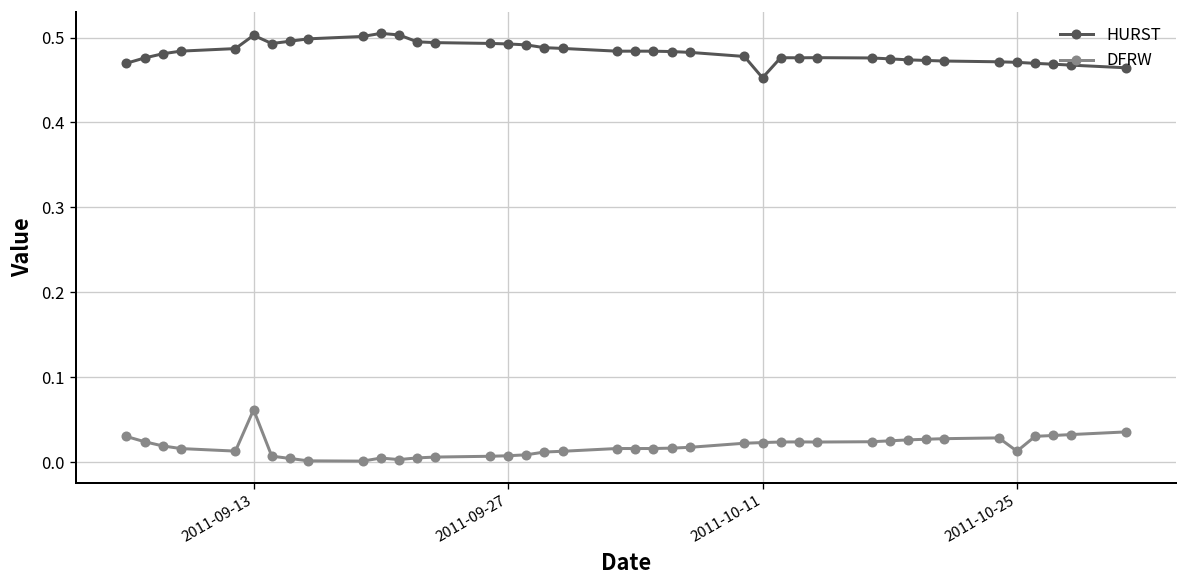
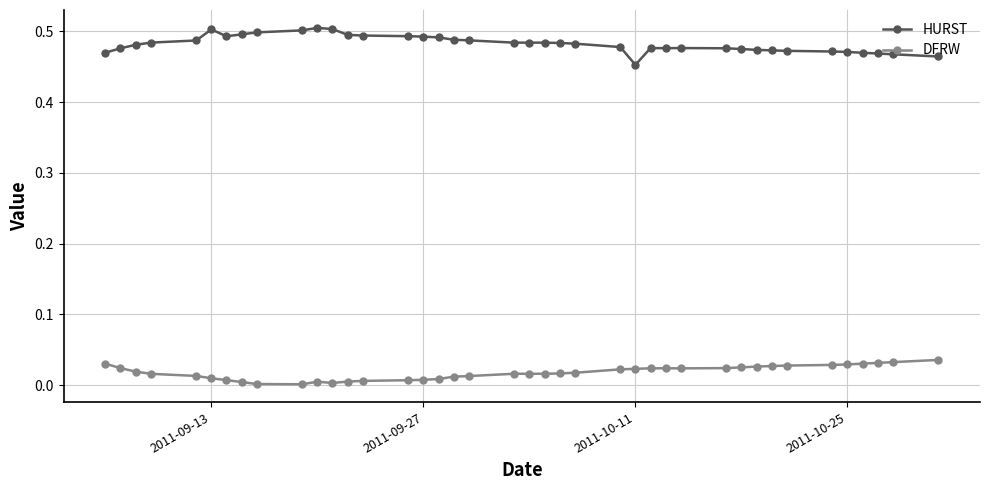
  {
    "HURST": {
      "2011-09-13": 0.50,
      "2011-09-27": 0.49,
      "2011-10-11": 0.45,
      "2011-10-25": 0.47
    },
    "DFRW": {
-     "2011-09-13": 0.06,
+     "2011-09-13": 0.01,
      "2011-09-27": 0.01,
      "2011-10-11": 0.02,
-     "2011-10-25": 0.01
+     "2011-10-25": 0.03
    }
  }
